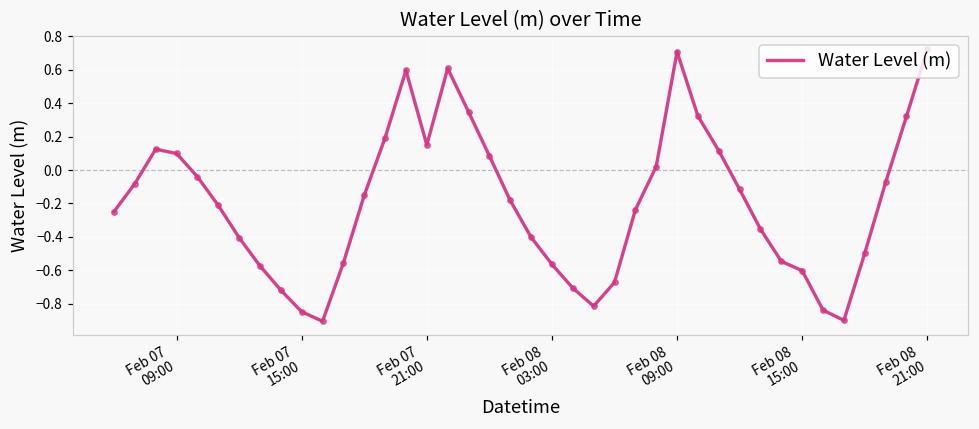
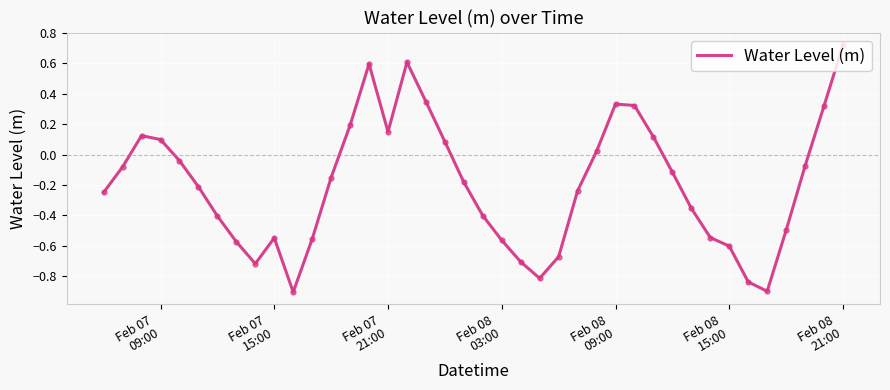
  {
    "Feb 07 09:00": 0.10,
-   "Feb 07 15:00": -0.85,
+   "Feb 07 15:00": -0.55,
    "Feb 07 21:00": 0.15,
    "Feb 08 03:00": -0.56,
-   "Feb 08 09:00": 0.71,
+   "Feb 08 09:00": 0.33,
    "Feb 08 15:00": -0.60
  }
